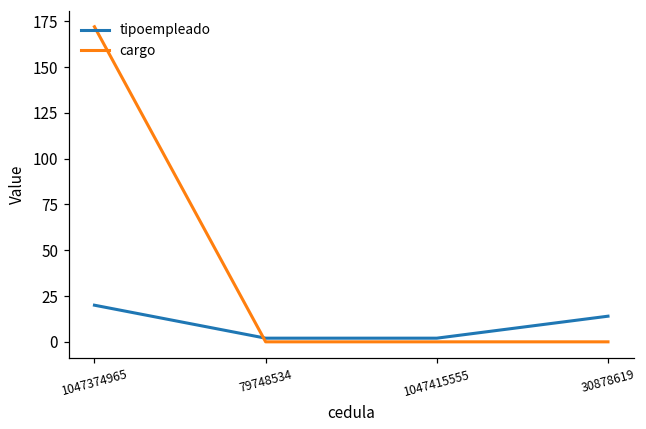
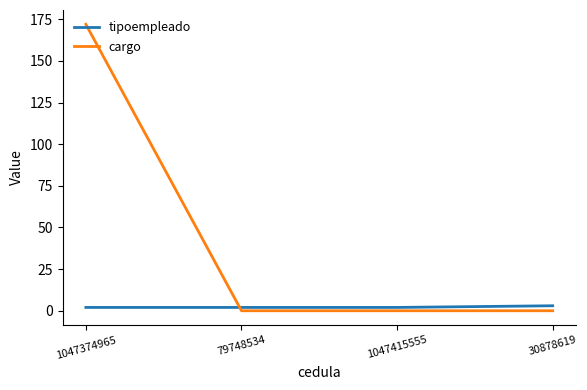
  {
    "tipoempleado": {
-     "1047374965": 20,
+     "1047374965": 2,
      "79748534": 2,
      "1047415555": 2,
-     "30878619": 14
+     "30878619": 3
    },
    "cargo": {
      "1047374965": 172,
      "79748534": 0,
      "1047415555": 0,
      "30878619": 0
    }
  }
